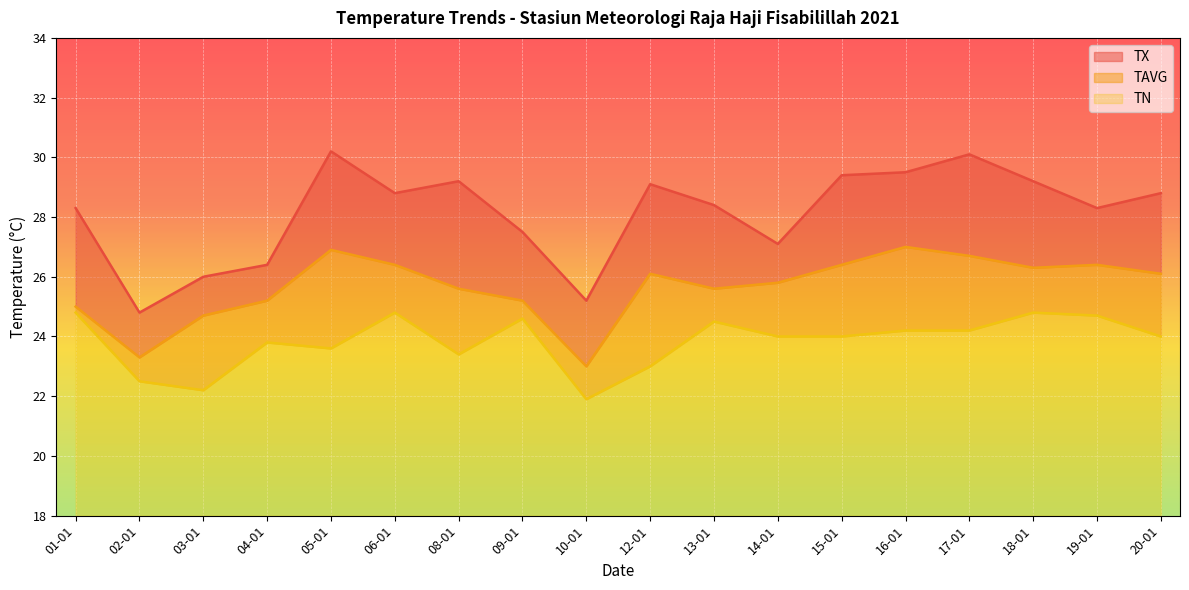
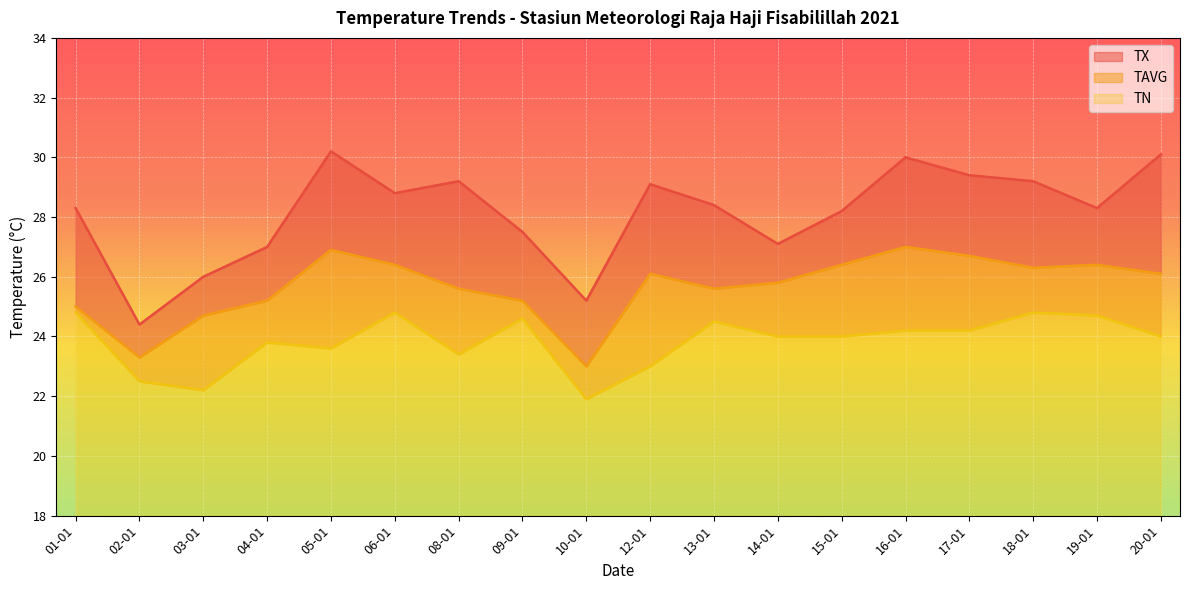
  {
    "TX": {
      "01-01": 28.3,
-     "02-01": 24.8,
+     "02-01": 24.4,
      "03-01": 26.0,
-     "04-01": 26.4,
+     "04-01": 27.0,
      "05-01": 30.2,
      "06-01": 28.8,
      "08-01": 29.2,
      "09-01": 27.5,
      "10-01": 25.2,
      "12-01": 29.1,
      "13-01": 28.4,
      "14-01": 27.1,
-     "15-01": 29.4,
-     "16-01": 29.5,
-     "17-01": 30.1,
+     "15-01": 28.2,
+     "16-01": 30.0,
+     "17-01": 29.4,
      "18-01": 29.2,
      "19-01": 28.3,
-     "20-01": 28.8
+     "20-01": 30.1
    }
  }
